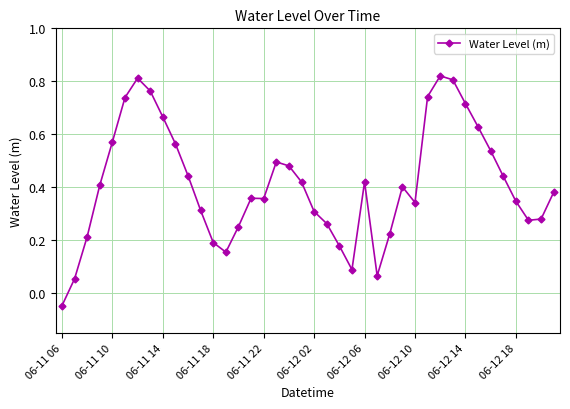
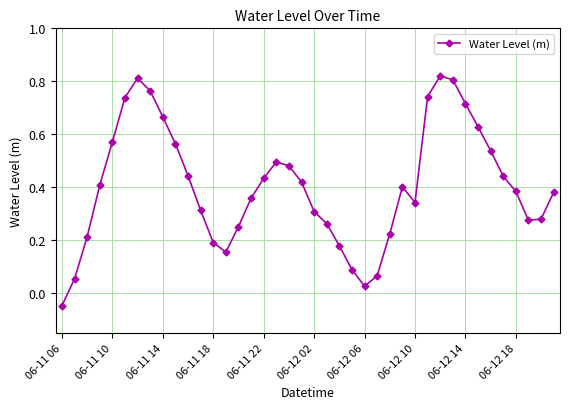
  {
    "06-11 06": -0.05,
    "06-11 10": 0.57,
    "06-11 14": 0.67,
    "06-11 18": 0.19,
-   "06-11 22": 0.36,
+   "06-11 22": 0.43,
    "06-12 02": 0.31,
-   "06-12 06": 0.42,
+   "06-12 06": 0.03,
    "06-12 10": 0.34,
    "06-12 14": 0.72,
-   "06-12 18": 0.35
+   "06-12 18": 0.38
  }
